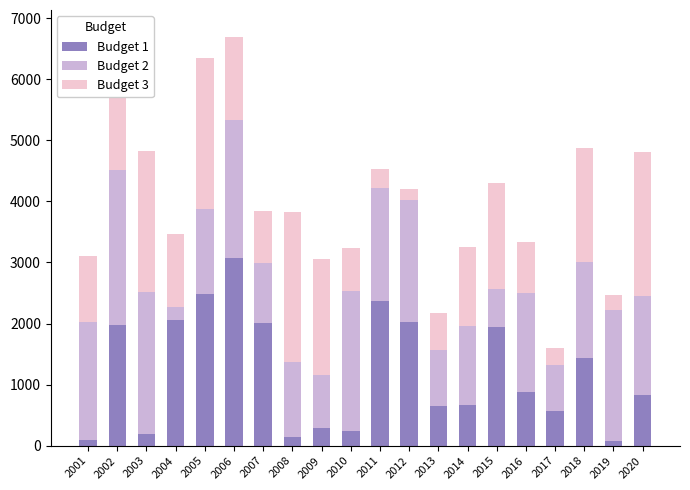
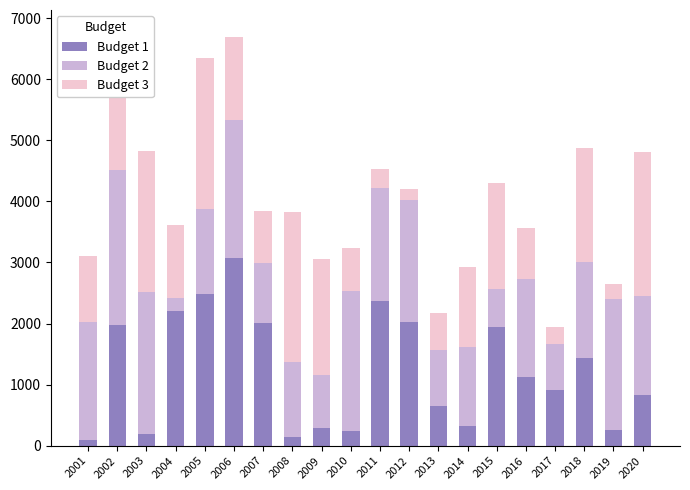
  {
    "Budget 1": {
      "2001": 100,
      "2002": 2000,
      "2003": 200,
-     "2004": 2100,
+     "2004": 2200,
      "2005": 2500,
      "2006": 3100,
      "2007": 2000,
      "2008": 100,
      "2009": 300,
      "2010": 200,
      "2011": 2400,
      "2012": 2000,
      "2013": 700,
-     "2014": 700,
+     "2014": 300,
      "2015": 1900,
-     "2016": 900,
-     "2017": 600,
+     "2016": 1100,
+     "2017": 900,
      "2018": 1400,
-     "2019": 100,
+     "2019": 300,
      "2020": 800
    }
  }
